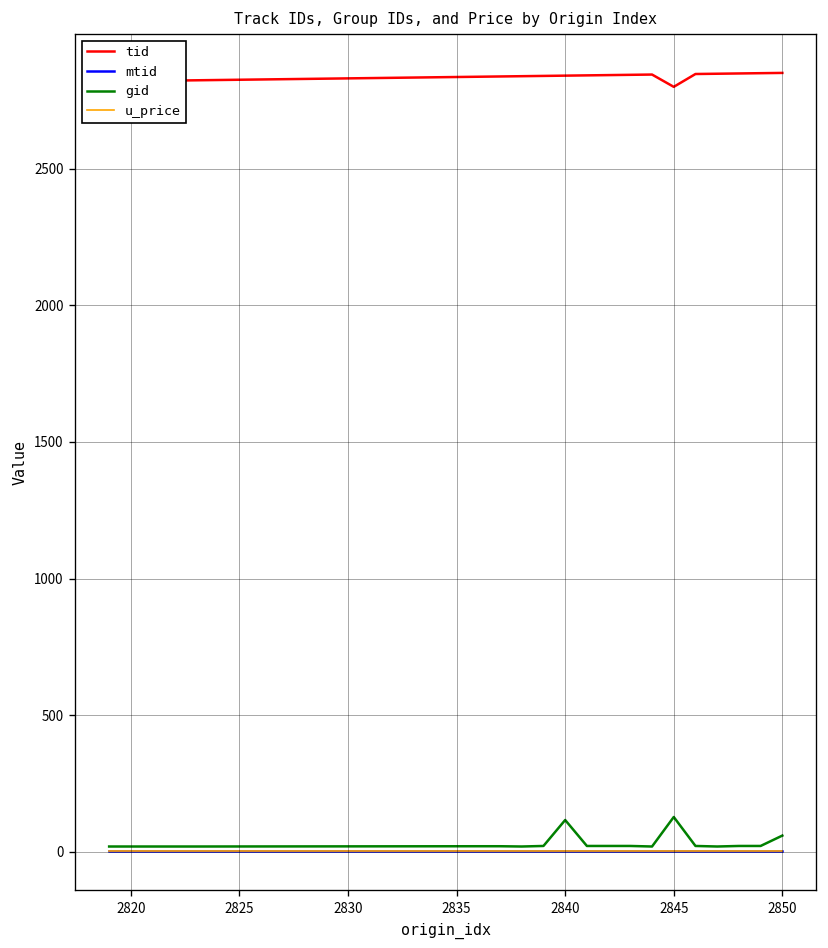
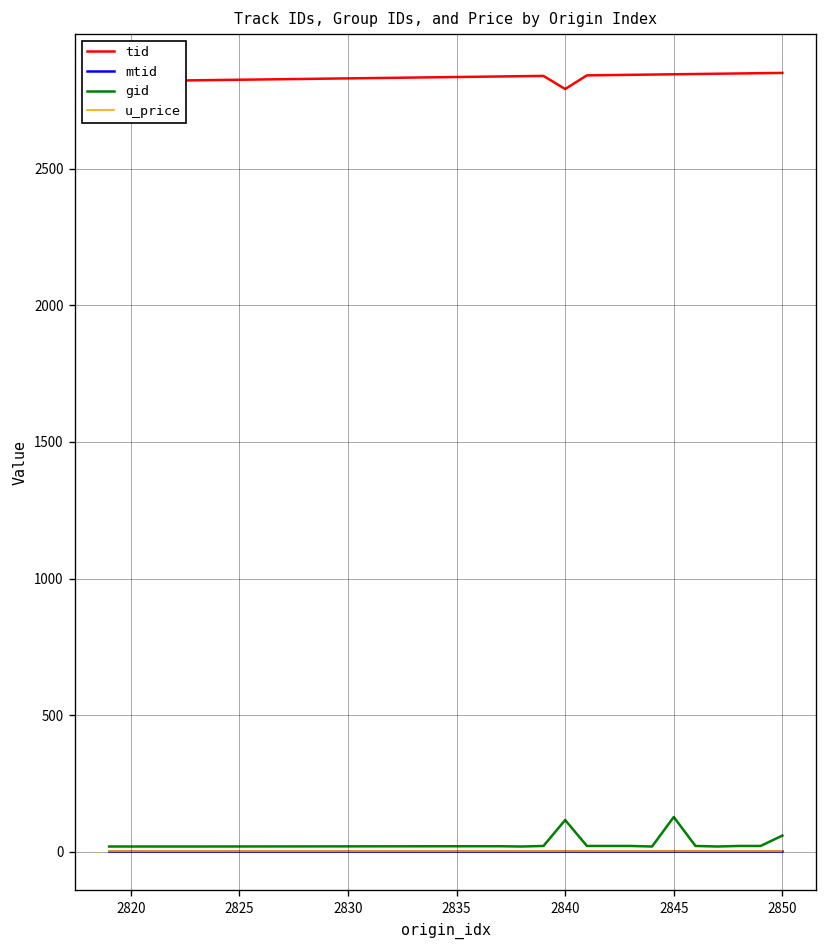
  {
    "tid": {
-     "2840": 2840,
-     "2845": 2800,
+     "2840": 2790,
+     "2845": 2850,
      "2850": 2850
    },
    "u_price": {
      "2820": 0,
      "2840": 0,
      "2845": 0,
      "2850": 0
    },
    "gid": {
      "2820": 20,
      "2840": 120,
      "2845": 130,
      "2850": 60
    }
  }
